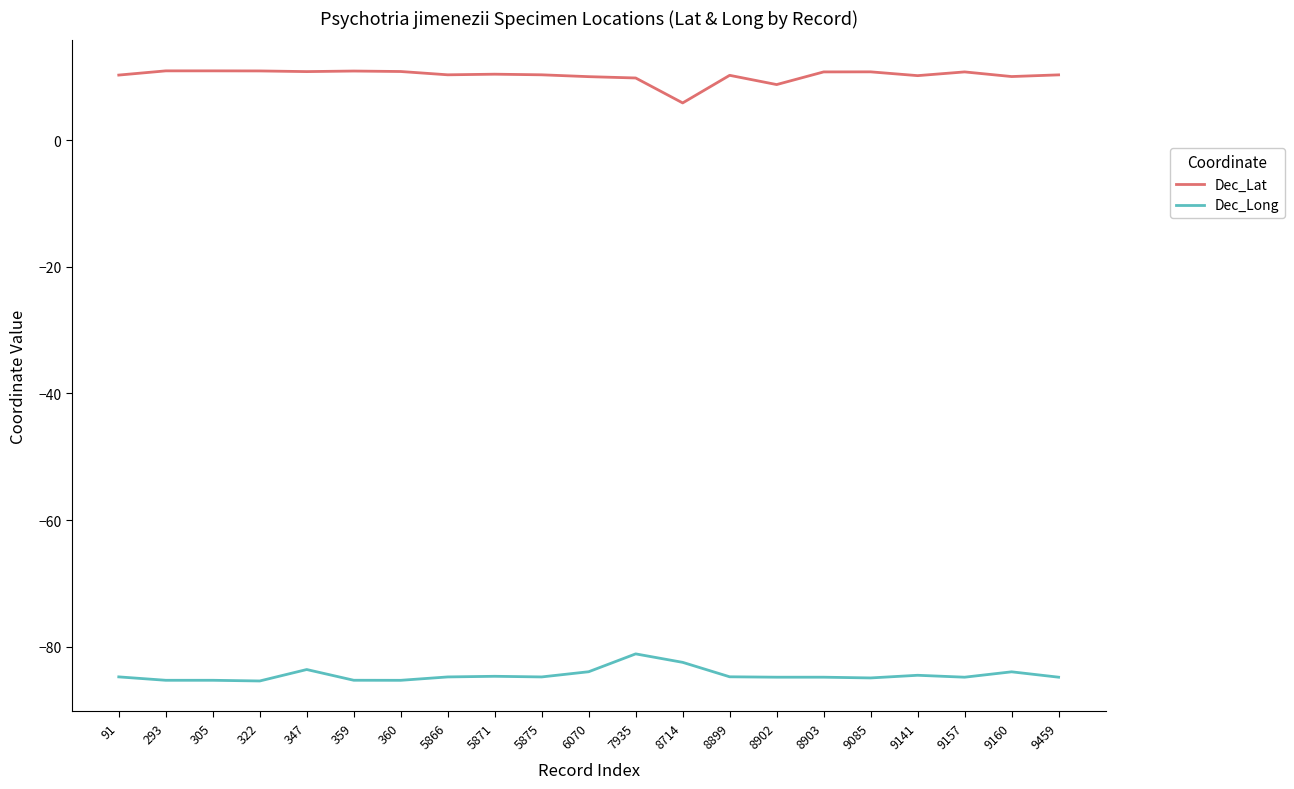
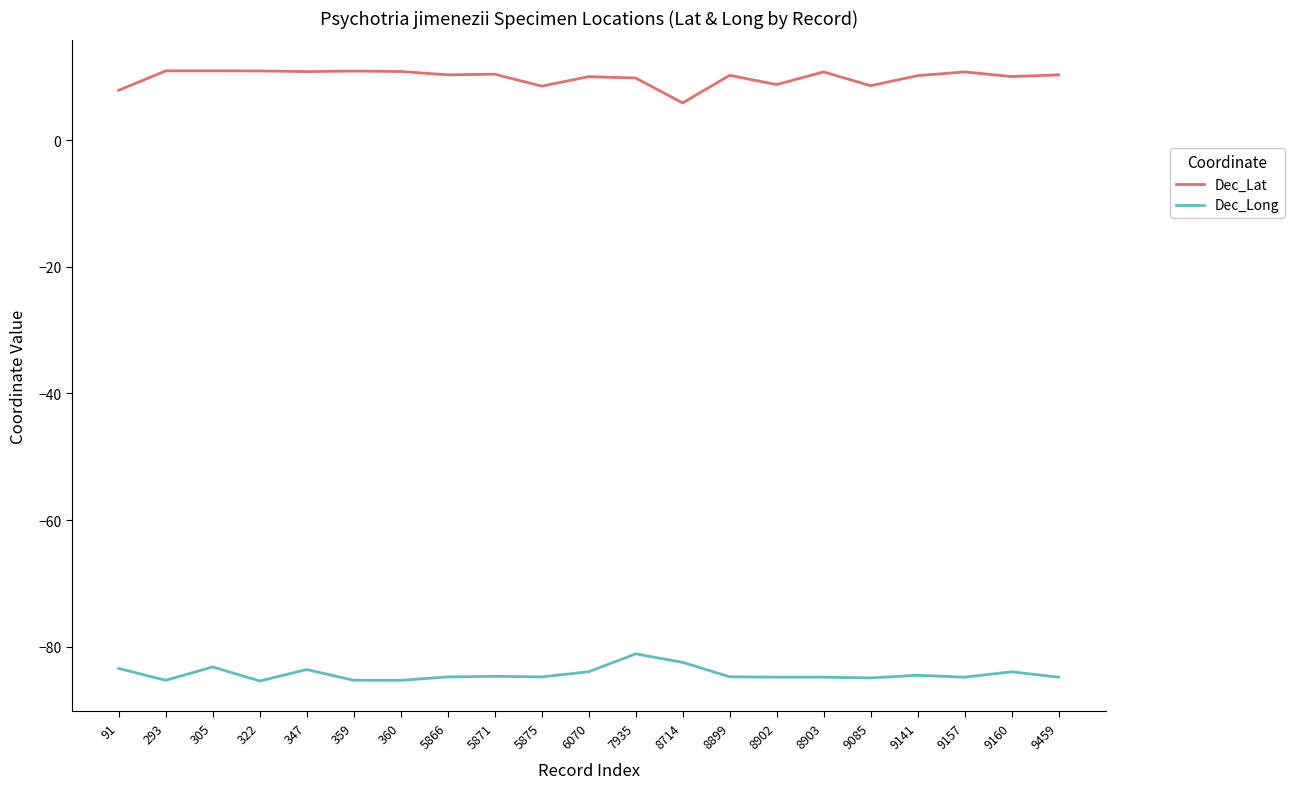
  {
    "Dec_Lat": {
-     "91": 10,
+     "91": 8,
      "293": 11,
      "305": 11,
      "322": 11,
      "347": 11,
      "359": 11,
      "360": 11,
      "5866": 10,
      "5871": 10,
-     "5875": 10,
+     "5875": 9,
      "6070": 10,
      "7935": 10,
      "8714": 6,
      "8899": 10,
      "8902": 9,
      "8903": 11,
-     "9085": 11,
+     "9085": 9,
      "9141": 10,
      "9157": 11,
      "9160": 10,
      "9459": 10
    },
    "Dec_Long": {
-     "91": -85,
+     "91": -83,
      "293": -85,
-     "305": -85,
+     "305": -83,
      "322": -85,
      "347": -84,
      "359": -85,
      "360": -85,
      "5866": -85,
      "5871": -85,
      "5875": -85,
      "6070": -84,
      "7935": -81,
      "8714": -82,
      "8899": -85,
      "8902": -85,
      "8903": -85,
      "9085": -85,
      "9141": -85,
      "9157": -85,
      "9160": -84,
      "9459": -85
    }
  }
